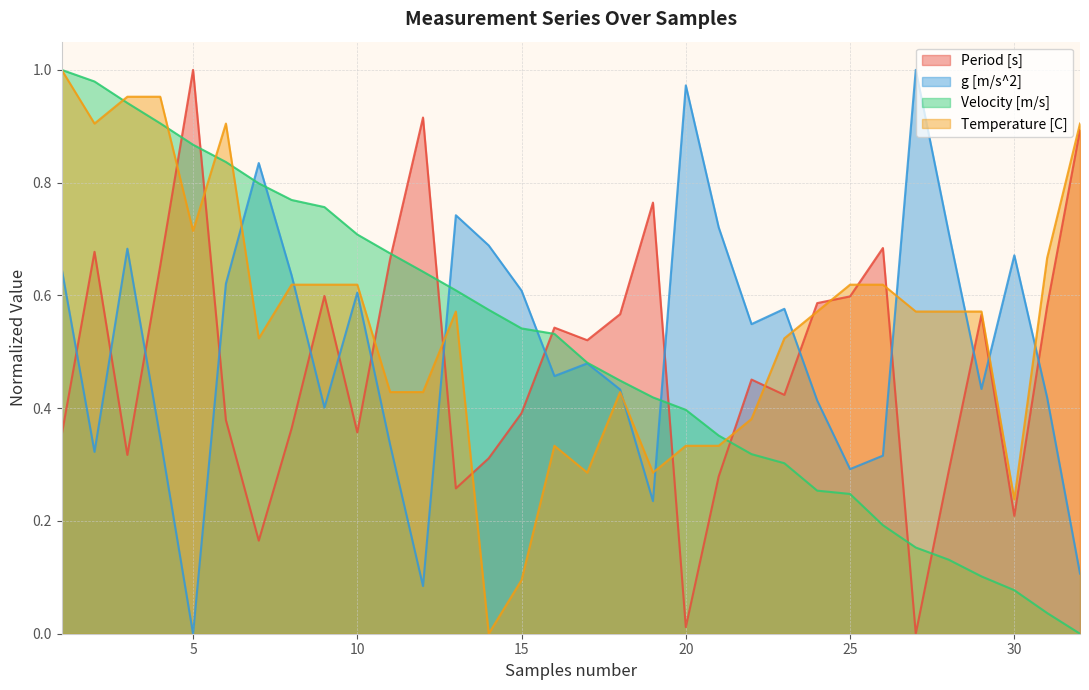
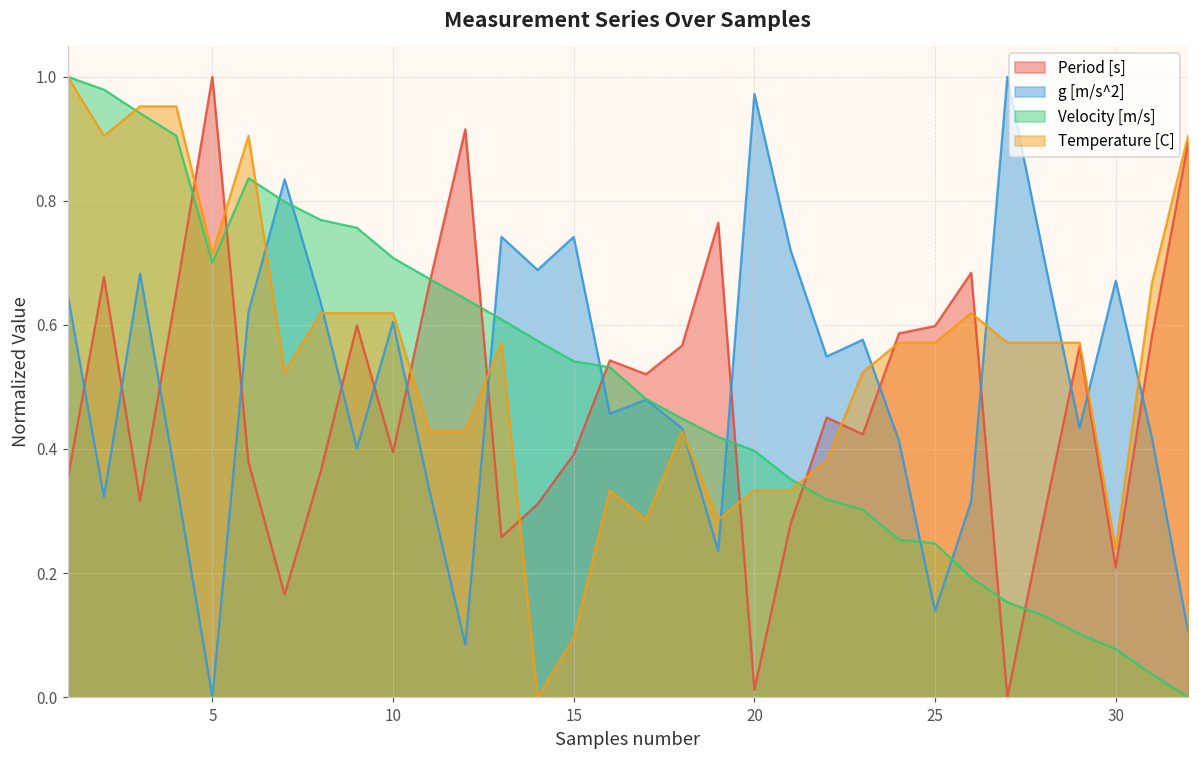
  {
    "Period [s]": {
      "5": 1.00,
-     "10": 0.36,
+     "10": 0.39,
      "15": 0.39,
      "20": 0.01,
      "25": 0.60,
      "30": 0.21
    },
    "g [m/s^2]": {
      "5": 0.00,
      "10": 0.60,
-     "15": 0.61,
+     "15": 0.74,
      "20": 0.97,
-     "25": 0.29,
+     "25": 0.14,
      "30": 0.67
    },
    "Velocity [m/s]": {
-     "5": 0.87,
+     "5": 0.70,
      "10": 0.71,
      "15": 0.54,
      "20": 0.40,
      "25": 0.25,
      "30": 0.08
    },
    "Temperature [C]": {
      "5": 0.71,
      "10": 0.62,
      "15": 0.10,
      "20": 0.33,
-     "25": 0.62,
+     "25": 0.57,
      "30": 0.24
    }
  }
